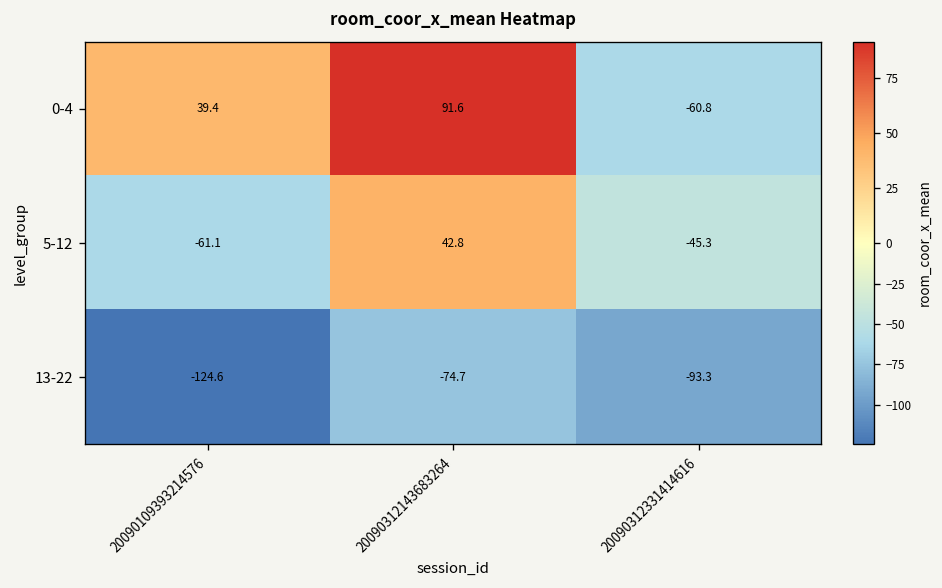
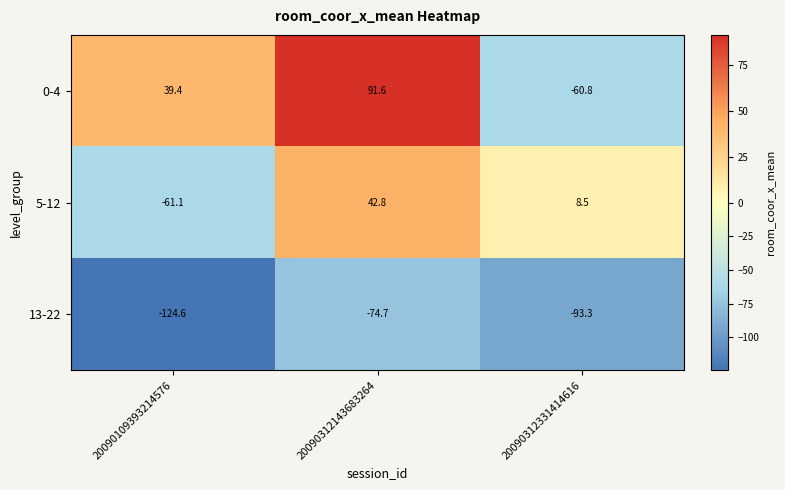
  {
    "0-4": {
      "20090109393214576": 39.4,
      "20090312143683264": 91.6,
      "20090312331414616": -60.8
    },
    "5-12": {
      "20090109393214576": -61.1,
      "20090312143683264": 42.8,
-     "20090312331414616": -45.3
+     "20090312331414616": 8.5
    },
    "13-22": {
      "20090109393214576": -124.6,
      "20090312143683264": -74.7,
      "20090312331414616": -93.3
    }
  }
